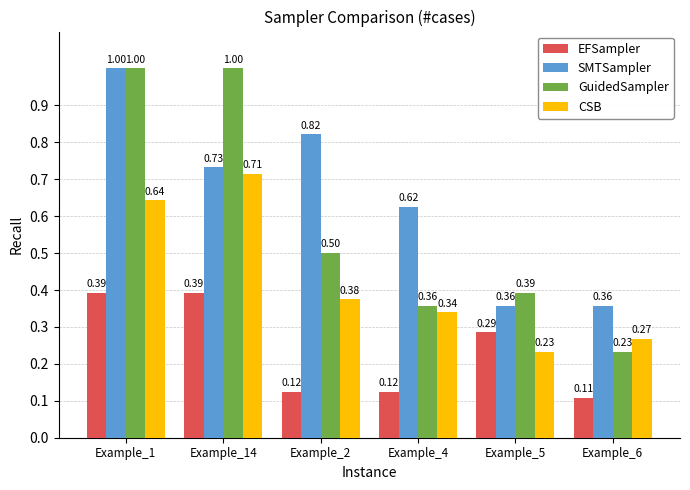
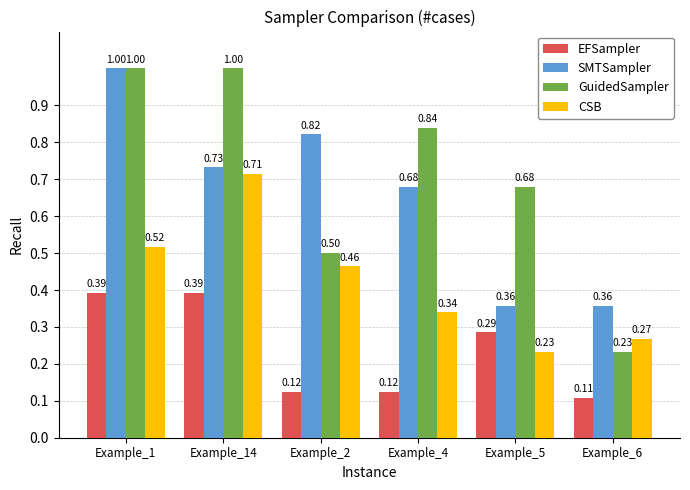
  {
    "EFSampler": {
      "Example_1": 0.39,
      "Example_14": 0.39,
      "Example_2": 0.12,
      "Example_4": 0.12,
      "Example_5": 0.29,
      "Example_6": 0.11
    },
    "SMTSampler": {
      "Example_1": 1.00,
      "Example_14": 0.73,
      "Example_2": 0.82,
-     "Example_4": 0.62,
+     "Example_4": 0.68,
      "Example_5": 0.36,
      "Example_6": 0.36
    },
    "GuidedSampler": {
      "Example_1": 1.00,
      "Example_14": 1.00,
      "Example_2": 0.50,
-     "Example_4": 0.36,
-     "Example_5": 0.39,
+     "Example_4": 0.84,
+     "Example_5": 0.68,
      "Example_6": 0.23
    },
    "CSB": {
-     "Example_1": 0.64,
+     "Example_1": 0.52,
      "Example_14": 0.71,
-     "Example_2": 0.38,
+     "Example_2": 0.46,
      "Example_4": 0.34,
      "Example_5": 0.23,
      "Example_6": 0.27
    }
  }
